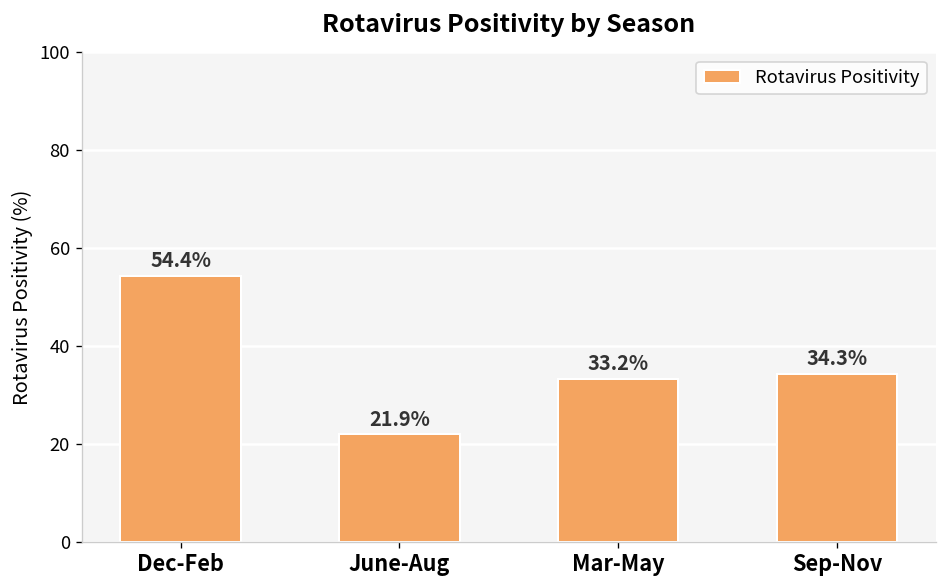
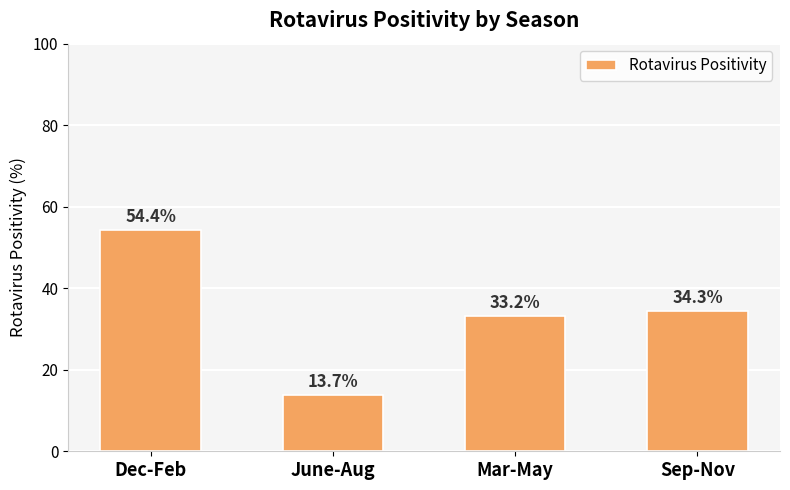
  {
    "Dec-Feb": "54.4%",
-   "June-Aug": "21.9%",
+   "June-Aug": "13.7%",
    "Mar-May": "33.2%",
    "Sep-Nov": "34.3%"
  }
